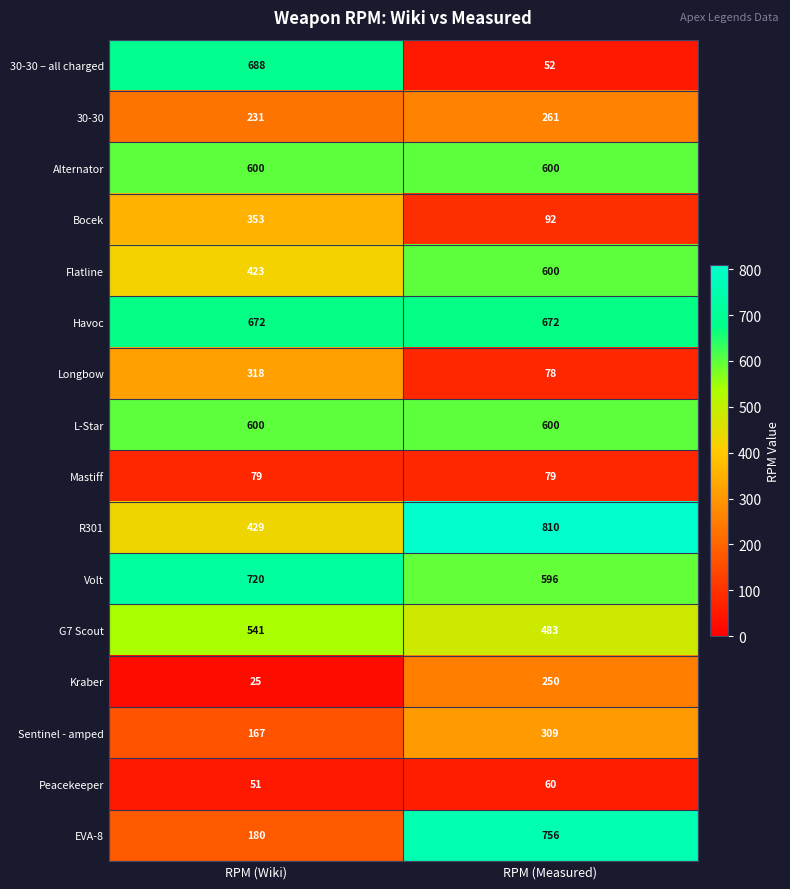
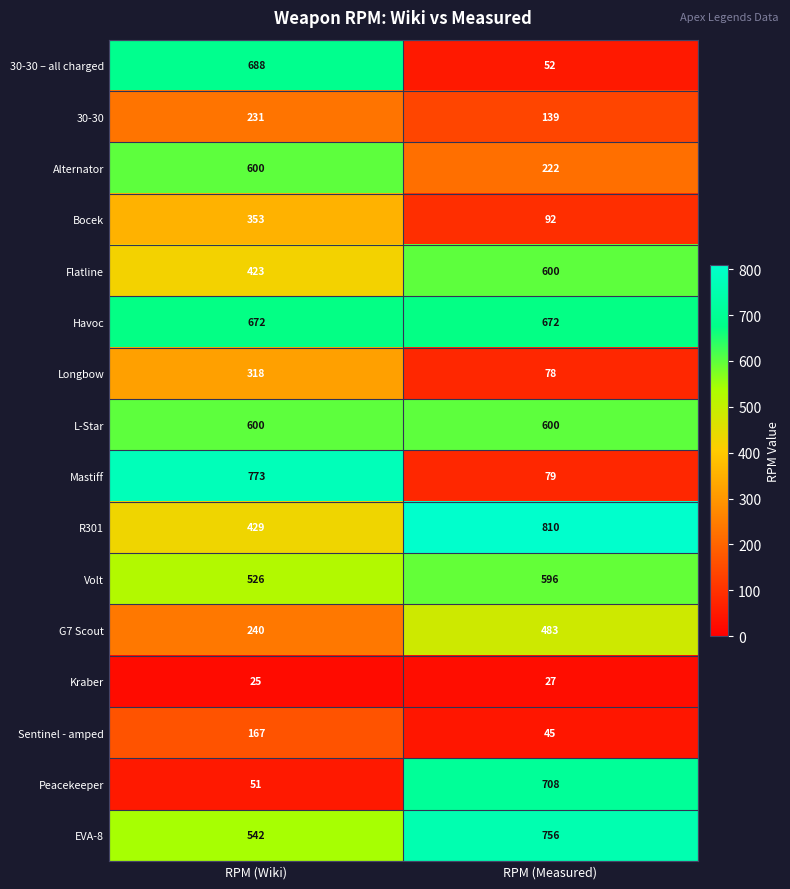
  {
    "30-30 – all charged": {
      "RPM (Wiki)": 688,
      "RPM (Measured)": 52
    },
    "30-30": {
      "RPM (Wiki)": 231,
-     "RPM (Measured)": 261
+     "RPM (Measured)": 139
    },
    "Alternator": {
      "RPM (Wiki)": 600,
-     "RPM (Measured)": 600
+     "RPM (Measured)": 222
    },
    "Bocek": {
      "RPM (Wiki)": 353,
      "RPM (Measured)": 92
    },
    "Flatline": {
      "RPM (Wiki)": 423,
      "RPM (Measured)": 600
    },
    "Havoc": {
      "RPM (Wiki)": 672,
      "RPM (Measured)": 672
    },
    "Longbow": {
      "RPM (Wiki)": 318,
      "RPM (Measured)": 78
    },
    "L-Star": {
      "RPM (Wiki)": 600,
      "RPM (Measured)": 600
    },
    "Mastiff": {
-     "RPM (Wiki)": 79,
+     "RPM (Wiki)": 773,
      "RPM (Measured)": 79
    },
    "R301": {
      "RPM (Wiki)": 429,
      "RPM (Measured)": 810
    },
    "Volt": {
-     "RPM (Wiki)": 720,
+     "RPM (Wiki)": 526,
      "RPM (Measured)": 596
    },
    "G7 Scout": {
-     "RPM (Wiki)": 541,
+     "RPM (Wiki)": 240,
      "RPM (Measured)": 483
    },
    "Kraber": {
      "RPM (Wiki)": 25,
-     "RPM (Measured)": 250
+     "RPM (Measured)": 27
    },
    "Sentinel - amped": {
      "RPM (Wiki)": 167,
-     "RPM (Measured)": 309
+     "RPM (Measured)": 45
    },
    "Peacekeeper": {
      "RPM (Wiki)": 51,
-     "RPM (Measured)": 60
+     "RPM (Measured)": 708
    },
    "EVA-8": {
-     "RPM (Wiki)": 180,
+     "RPM (Wiki)": 542,
      "RPM (Measured)": 756
    }
  }
